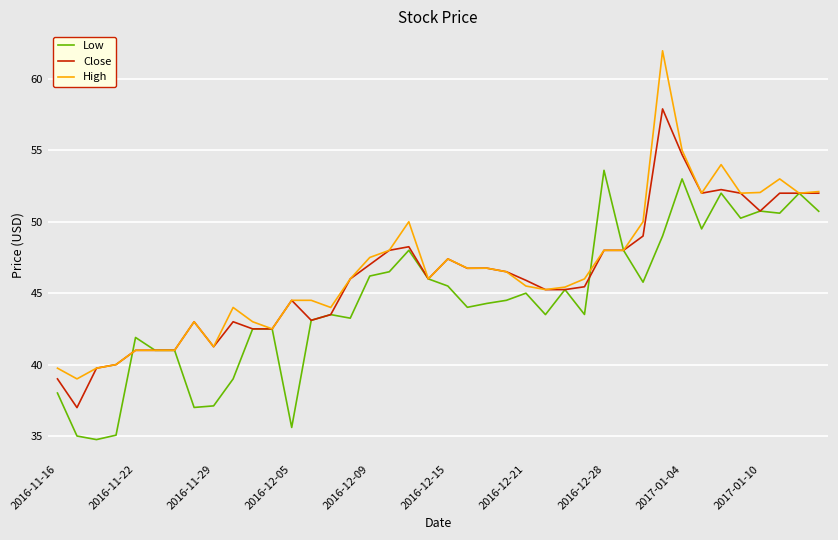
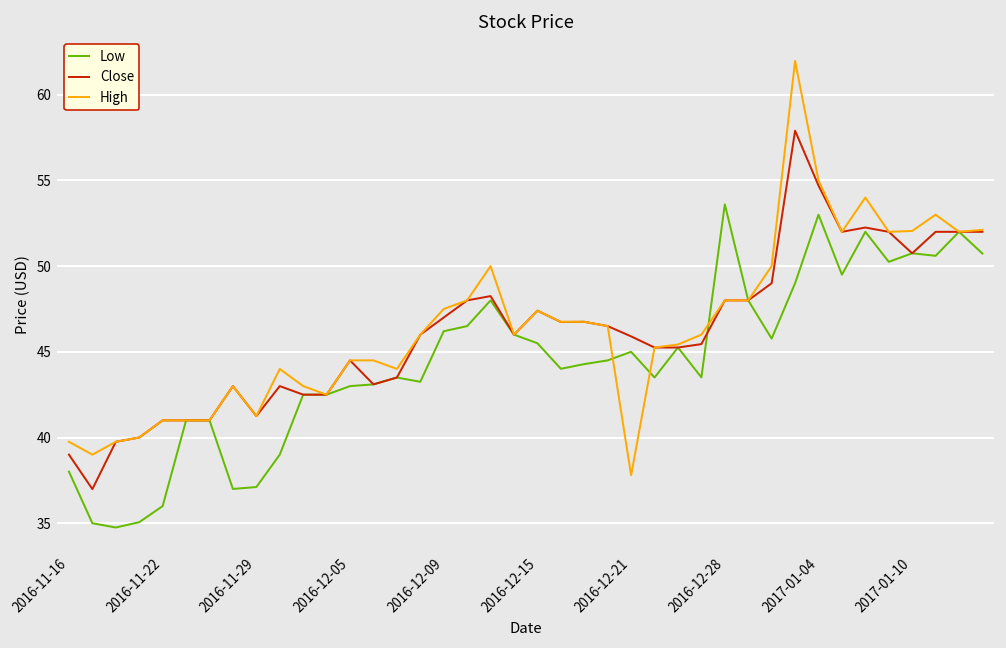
  {
    "Low": {
      "2016-11-16": 38.0,
-     "2016-11-22": 41.9,
+     "2016-11-22": 36.0,
      "2016-11-29": 37.1,
-     "2016-12-05": 35.6,
+     "2016-12-05": 43.0,
      "2016-12-09": 46.2,
      "2016-12-15": 45.5,
      "2016-12-21": 45.0,
      "2016-12-28": 53.6,
      "2017-01-04": 53.0
    },
    "Close": {
      "2016-11-16": 39.0,
      "2016-12-09": 47.0,
      "2016-12-21": 45.9,
      "2017-01-04": 54.7
    },
    "High": {
      "2016-11-16": 39.8,
      "2016-12-09": 47.5,
-     "2016-12-21": 45.5,
+     "2016-12-21": 37.8,
      "2017-01-04": 55.0,
      "2017-01-10": 52.0
    }
  }
